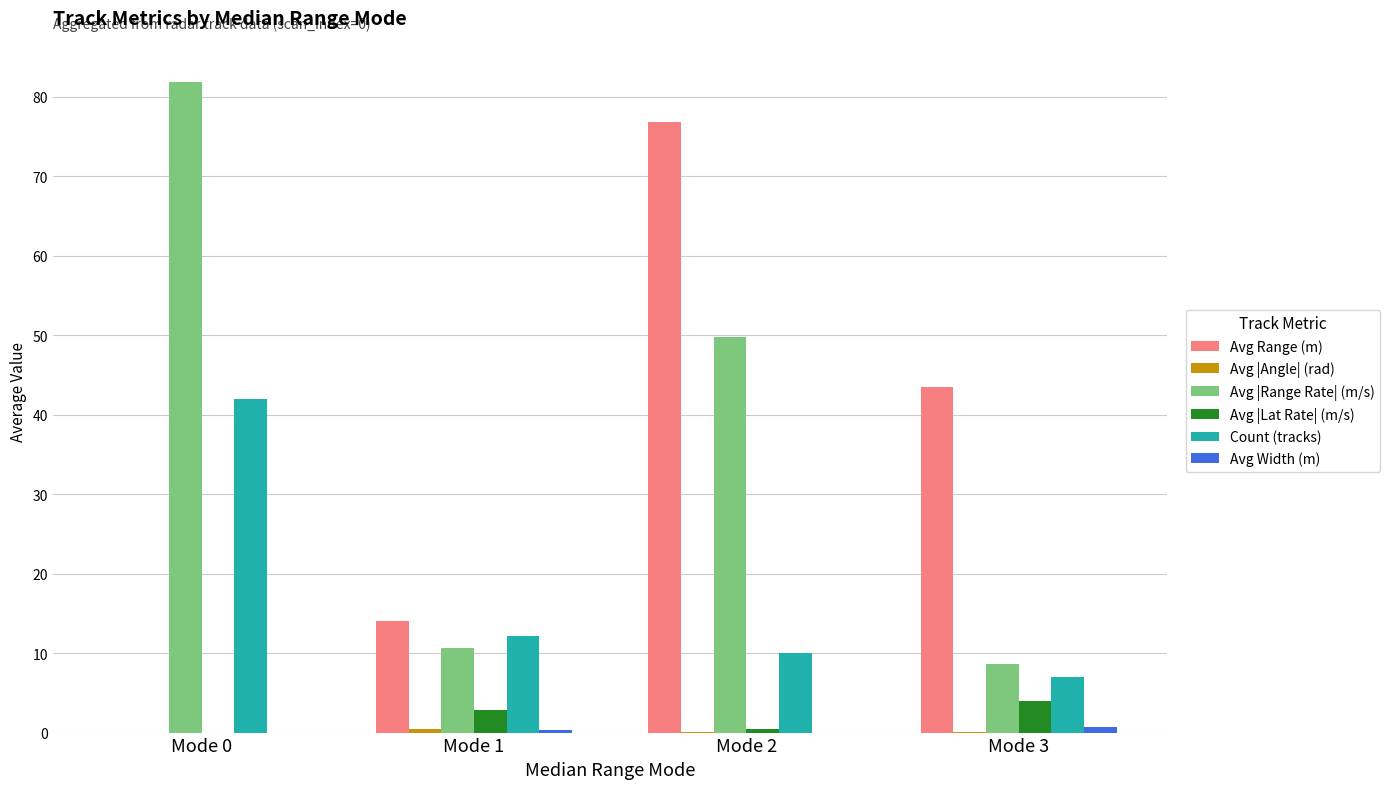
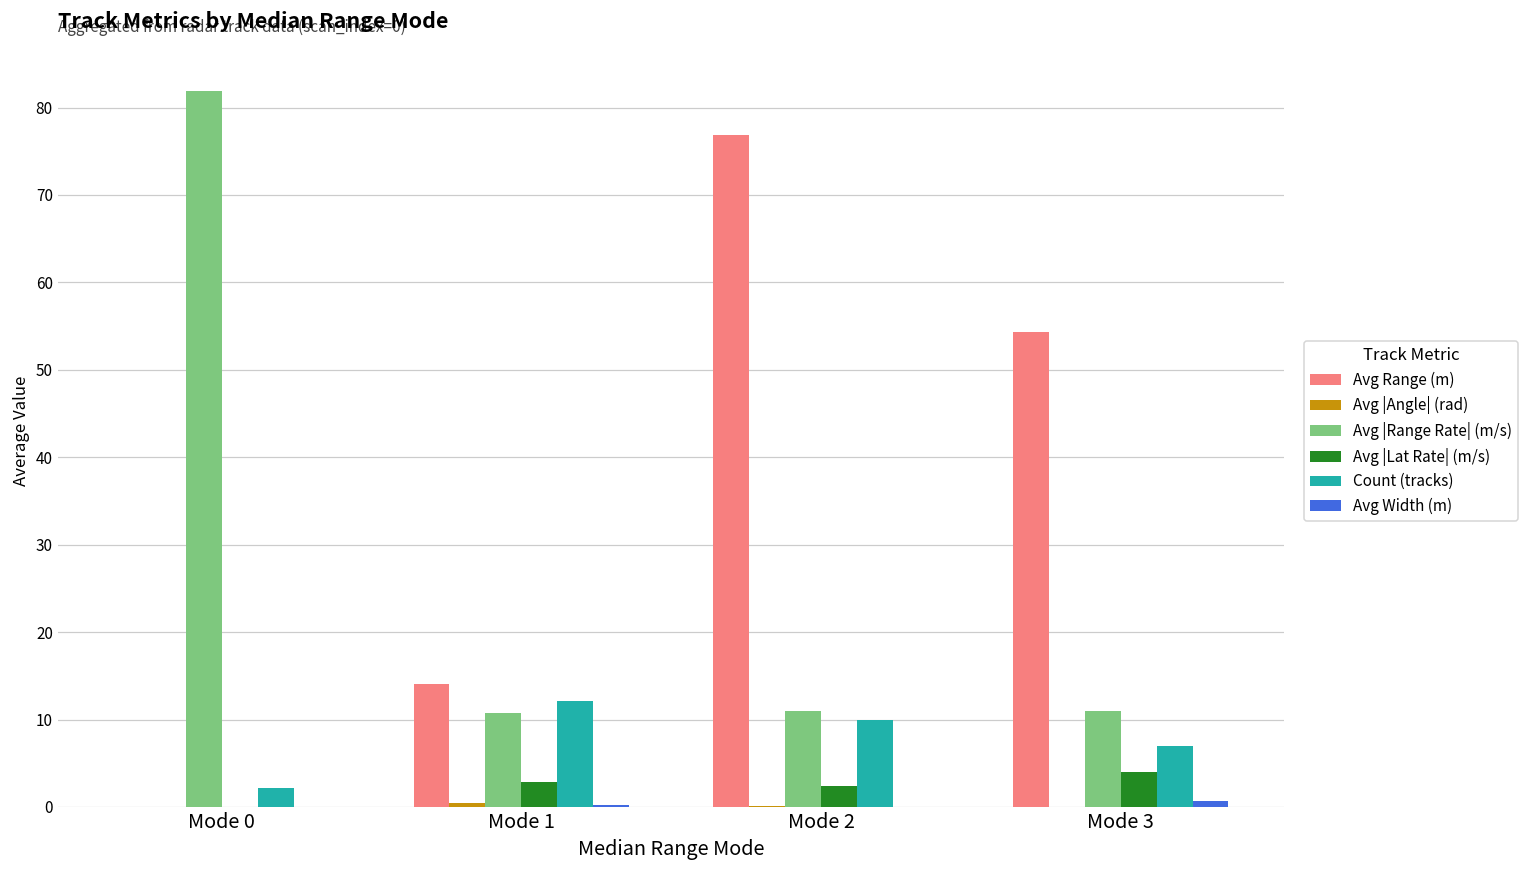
  {
    "Avg Range (m)": {
      "Mode 0": 0,
      "Mode 1": 14,
      "Mode 2": 77,
-     "Mode 3": 43
+     "Mode 3": 54
    },
    "Avg |Angle| (rad)": {
      "Mode 0": 0,
      "Mode 1": 0
    },
    "Avg |Range Rate| (m/s)": {
      "Mode 0": 82,
      "Mode 1": 11,
-     "Mode 2": 50,
-     "Mode 3": 9
+     "Mode 2": 11,
+     "Mode 3": 11
    },
    "Avg |Lat Rate| (m/s)": {
      "Mode 0": 0,
      "Mode 1": 3,
-     "Mode 2": 1,
+     "Mode 2": 2,
      "Mode 3": 4
    },
    "Count (tracks)": {
-     "Mode 0": 42,
+     "Mode 0": 2,
      "Mode 1": 12,
      "Mode 2": 10,
      "Mode 3": 7
    },
    "Avg Width (m)": {
      "Mode 0": 0,
      "Mode 2": 0,
      "Mode 3": 1
    }
  }
